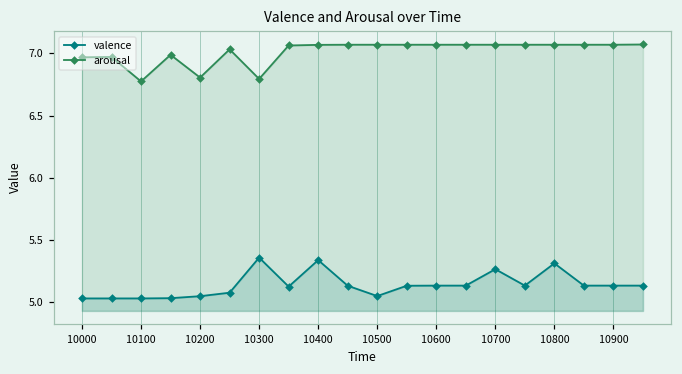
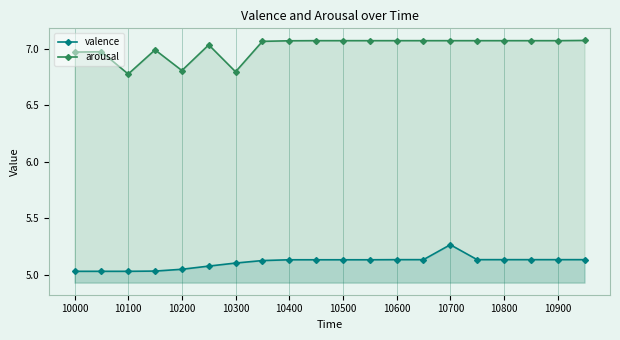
  {
    "valence": {
      "10000": 5.03,
      "10100": 5.03,
      "10200": 5.05,
-     "10300": 5.36,
-     "10400": 5.34,
-     "10500": 5.05,
+     "10300": 5.10,
+     "10400": 5.13,
+     "10500": 5.13,
      "10600": 5.13,
      "10700": 5.27,
-     "10800": 5.31,
+     "10800": 5.13,
      "10900": 5.13
    },
    "arousal": {
      "10100": 6.78,
      "10200": 6.81,
      "10300": 6.80,
      "10400": 7.07,
      "10500": 7.07,
      "10600": 7.07,
      "10700": 7.07,
      "10800": 7.07,
      "10900": 7.07
    }
  }
